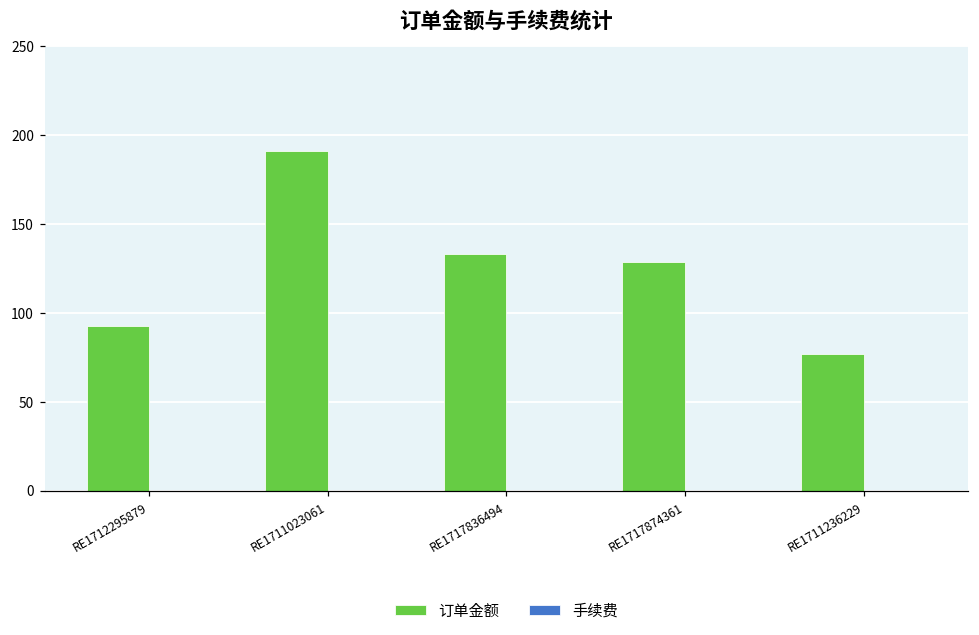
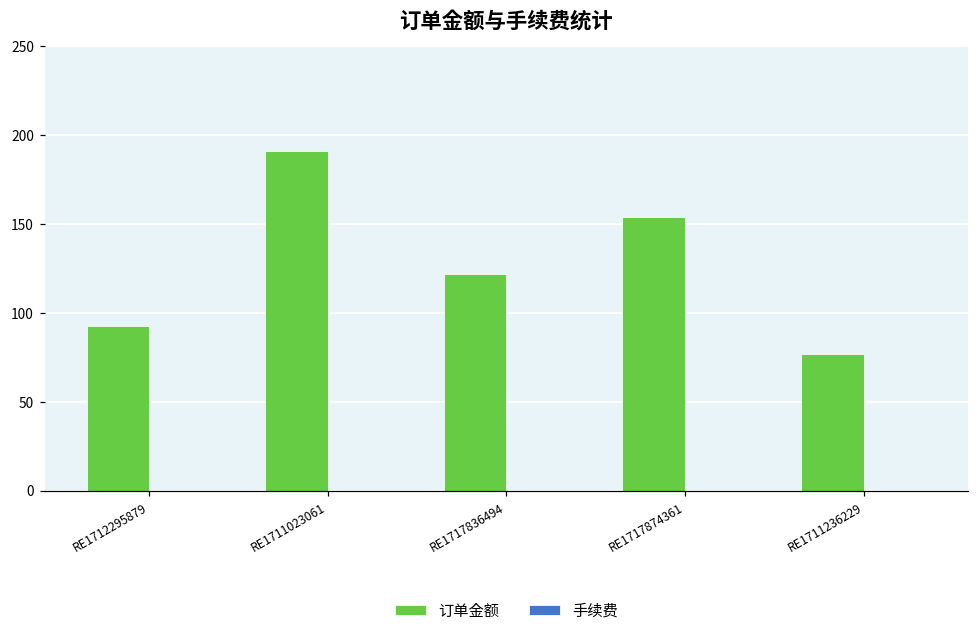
  {
    "订单金额": {
      "RE1712295879": 93,
      "RE1711023061": 191,
-     "RE1717836494": 133,
-     "RE1717874361": 129,
+     "RE1717836494": 122,
+     "RE1717874361": 154,
      "RE1711236229": 77
    },
    "手续费": {
      "RE1712295879": 0,
      "RE1711023061": 0,
      "RE1717836494": 0,
      "RE1717874361": 0,
      "RE1711236229": 0
    }
  }
